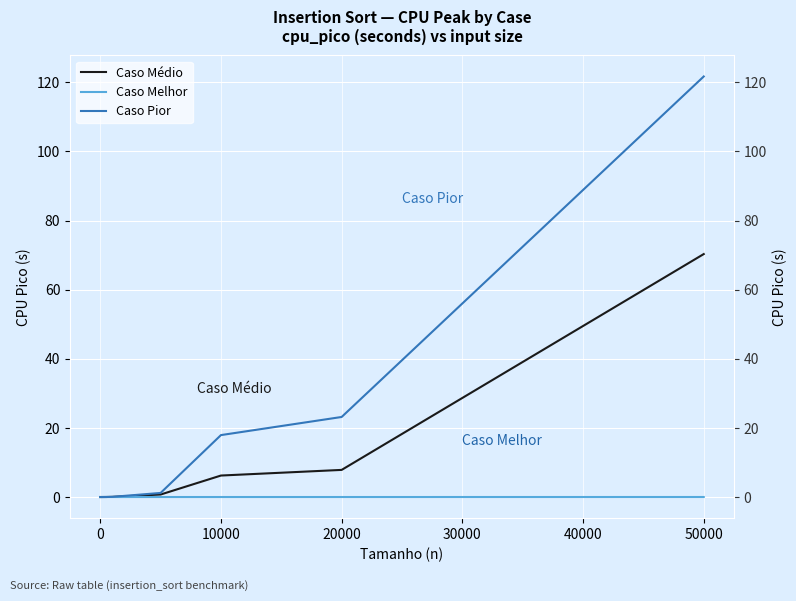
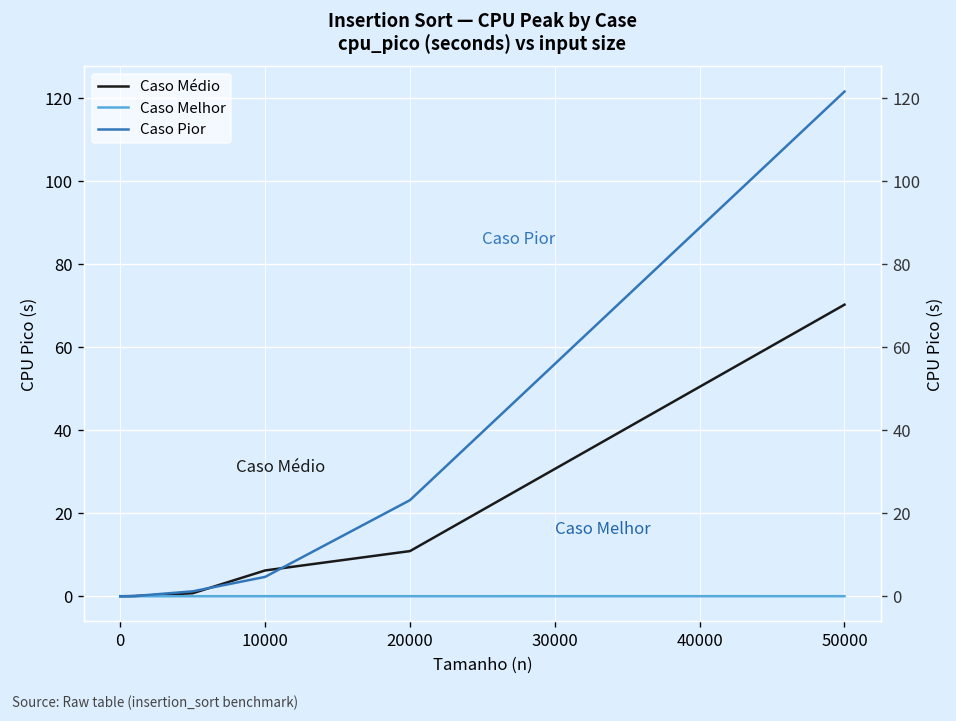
  {
    "Caso Médio": {
      "10000": 6,
-     "20000": 8,
+     "20000": 11,
      "50000": 70
    },
    "Caso Melhor": {
      "10000": 0,
      "20000": 0,
      "50000": 0
    },
    "Caso Pior": {
-     "10000": 18,
+     "10000": 5,
      "20000": 23,
      "50000": 122
    }
  }
